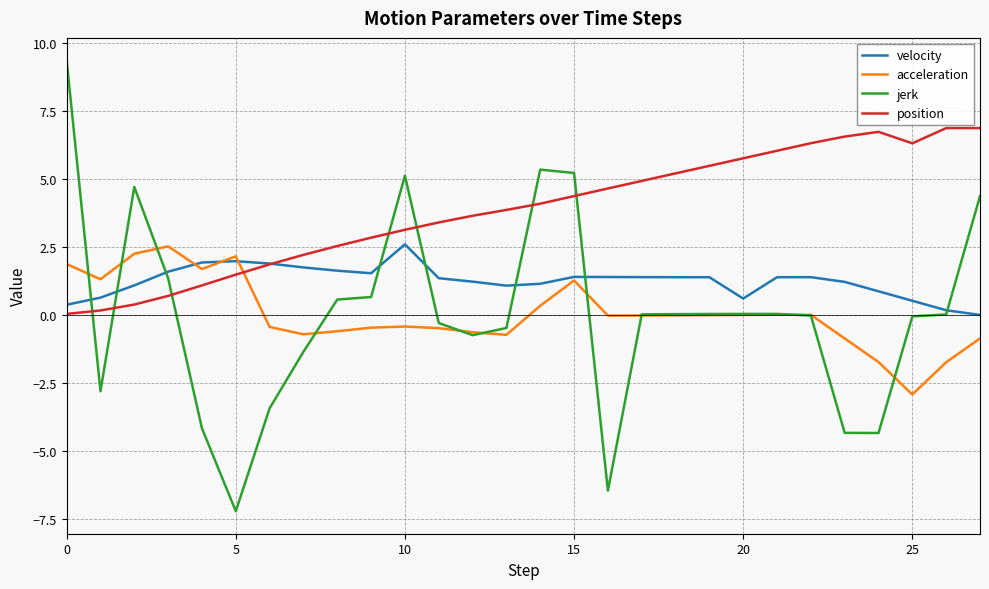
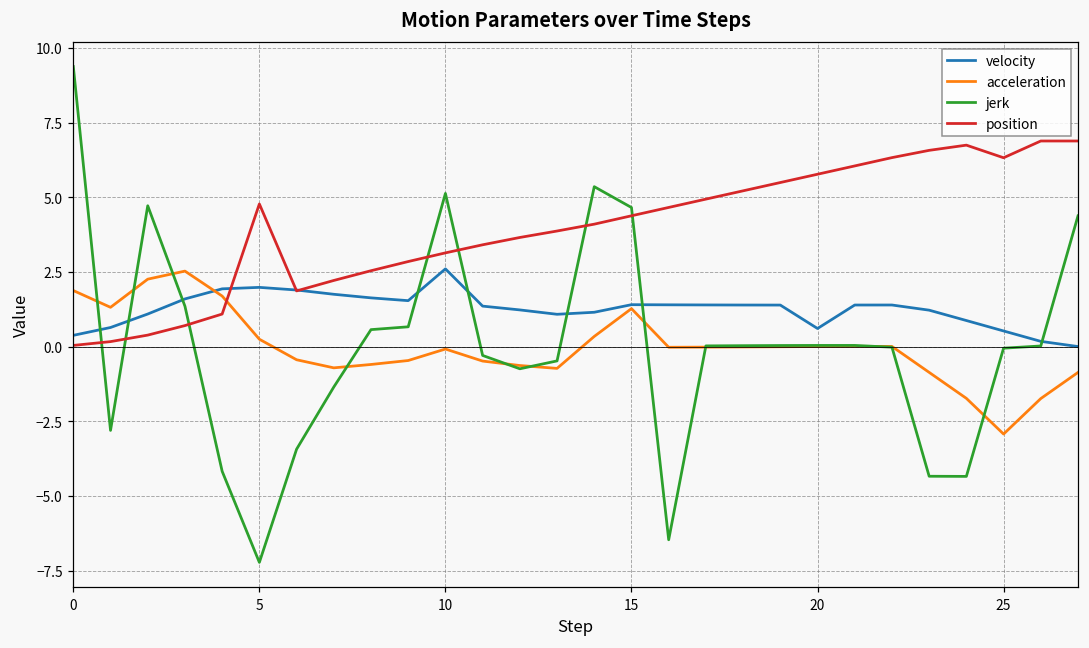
  {
    "velocity": {
      "0": 0.4,
      "5": 2.0,
      "10": 2.6,
      "15": 1.4,
      "20": 0.6,
      "25": 0.5
    },
    "acceleration": {
      "0": 1.9,
-     "5": 2.2,
-     "10": -0.4,
+     "5": 0.2,
+     "10": -0.1,
      "15": 1.3,
      "25": -2.9
    },
    "jerk": {
      "0": 9.4,
      "5": -7.2,
      "10": 5.1,
-     "15": 5.2,
+     "15": 4.7,
      "25": -0.1
    },
    "position": {
      "0": 0.0,
-     "5": 1.5,
+     "5": 4.8,
      "10": 3.1,
      "15": 4.4,
      "20": 5.8,
      "25": 6.3
    }
  }
